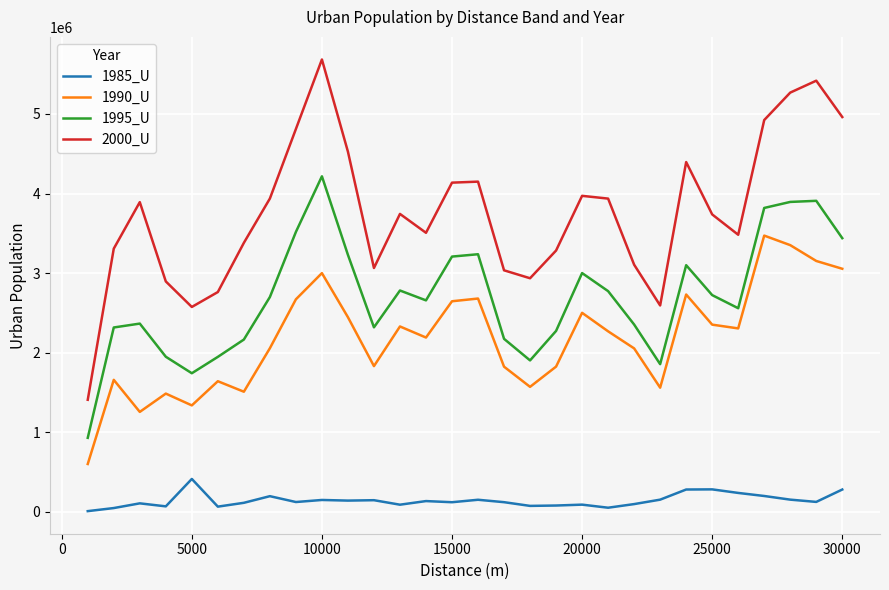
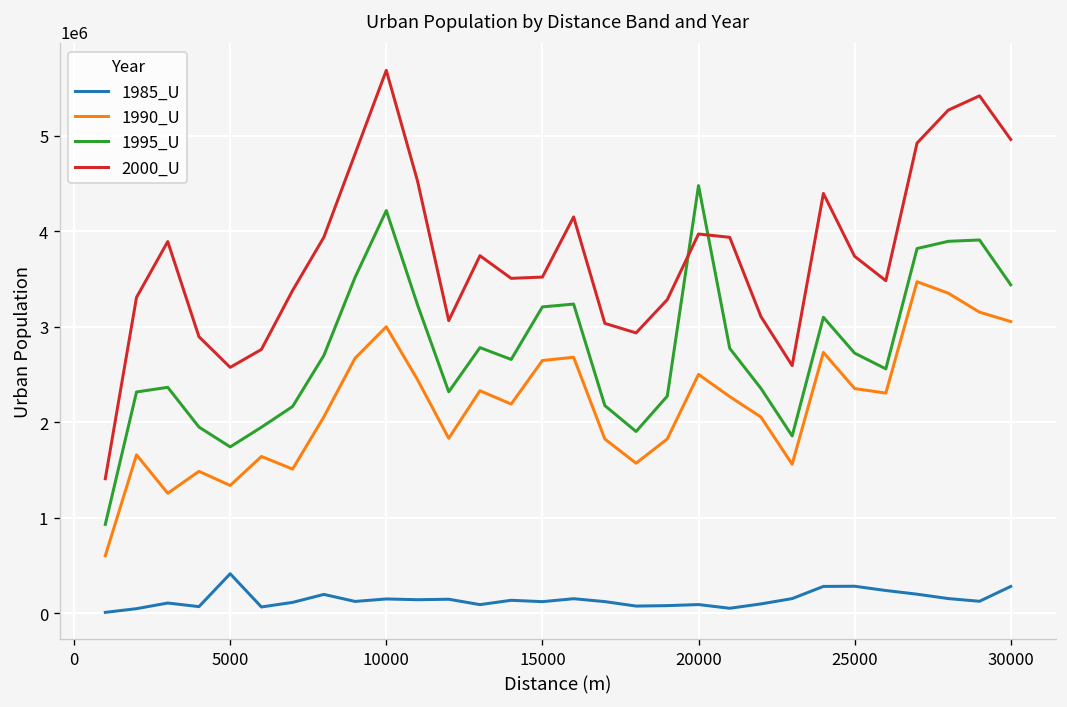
  {
    "1985_U": {
      "5000": 400000,
      "10000": 200000,
      "15000": 100000,
      "20000": 100000,
      "25000": 300000,
      "30000": 300000
    },
    "1990_U": {
      "5000": 1300000,
      "10000": 3000000,
      "15000": 2600000,
      "20000": 2500000,
      "25000": 2400000,
      "30000": 3100000
    },
    "1995_U": {
      "5000": 1700000,
      "10000": 4200000,
      "15000": 3200000,
-     "20000": 3000000,
+     "20000": 4500000,
      "25000": 2700000,
      "30000": 3400000
    },
    "2000_U": {
      "5000": 2600000,
      "10000": 5700000,
-     "15000": 4100000,
+     "15000": 3500000,
      "20000": 4000000,
      "25000": 3700000,
      "30000": 5000000
    }
  }
